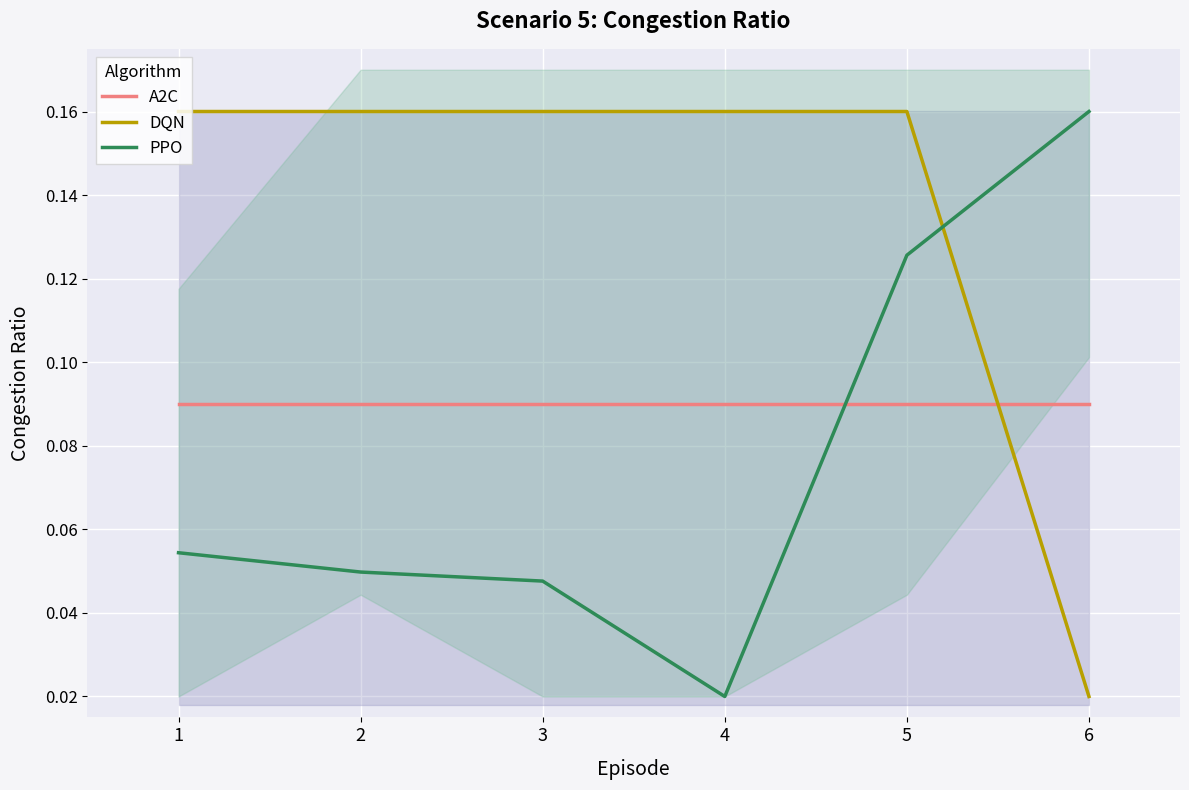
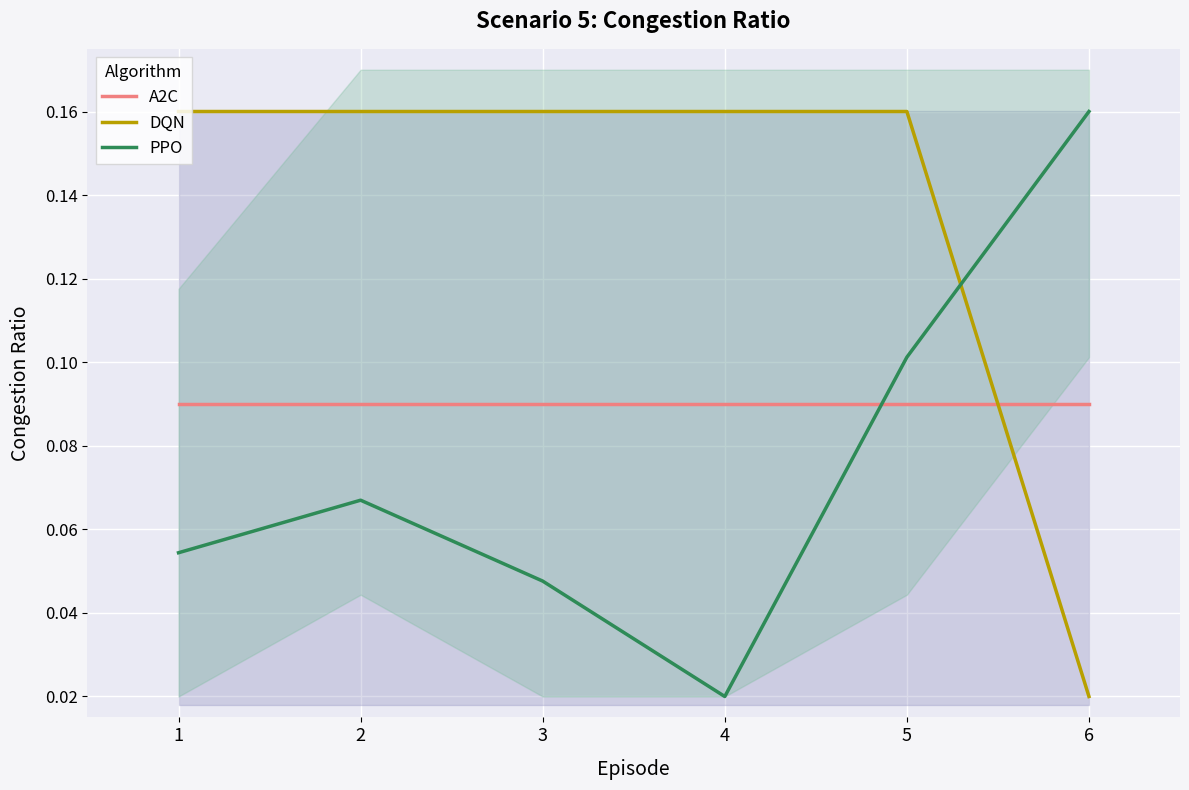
  {
    "A2C": {
      "1": 0.090,
      "2": 0.090,
      "3": 0.090,
      "4": 0.090,
      "5": 0.090,
      "6": 0.090
    },
    "DQN": {
      "6": 0.020
    },
    "PPO": {
      "1": 0.054,
-     "2": 0.050,
+     "2": 0.067,
      "3": 0.048,
      "4": 0.020,
-     "5": 0.126
+     "5": 0.101
    }
  }
